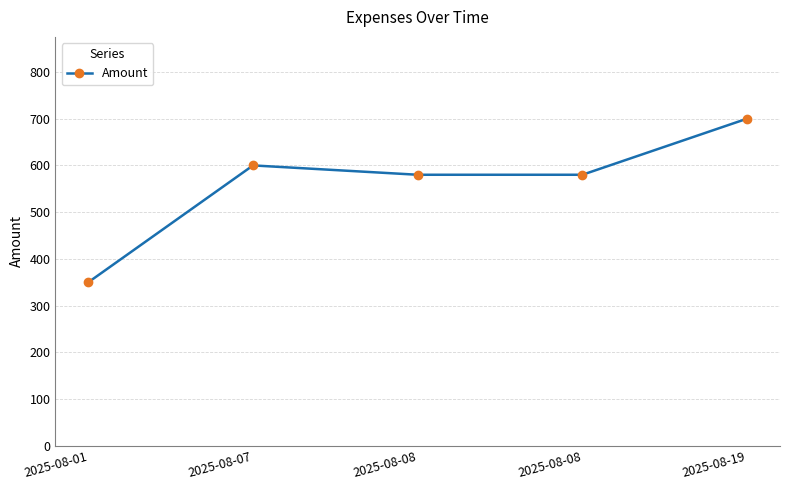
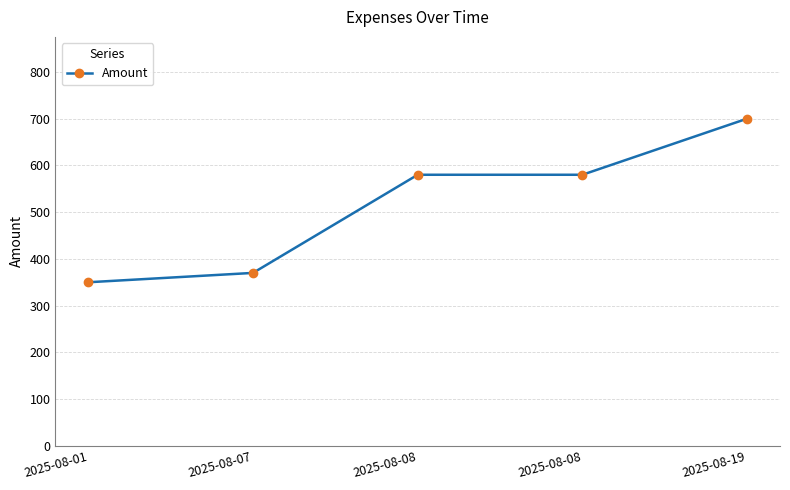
  {
    "2025-08-01": 350,
-   "2025-08-07": 600,
+   "2025-08-07": 370,
    "2025-08-19": 700
  }
